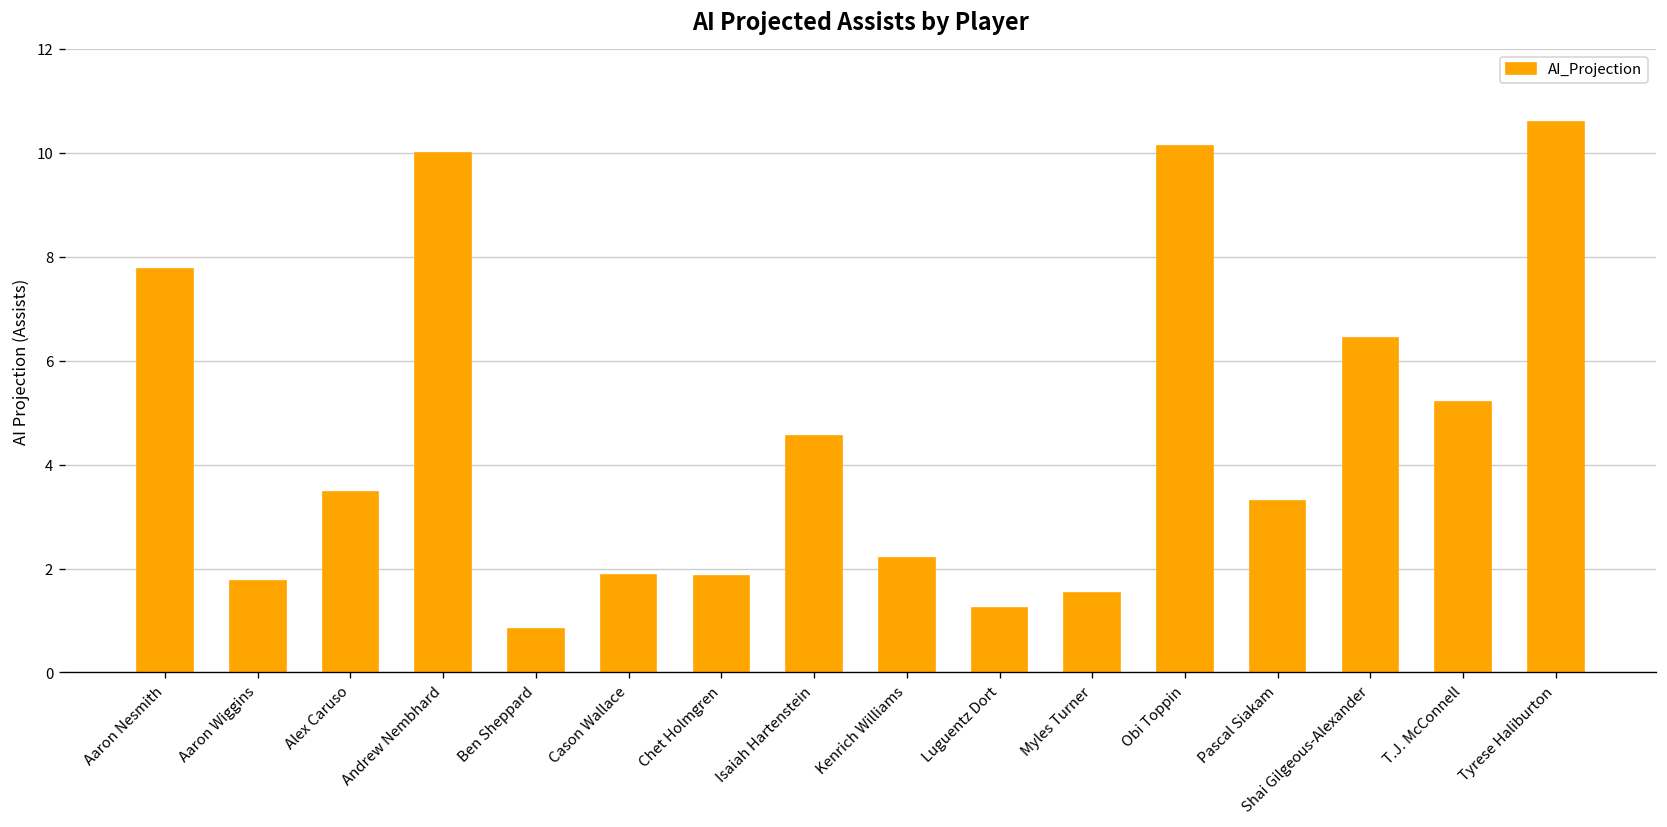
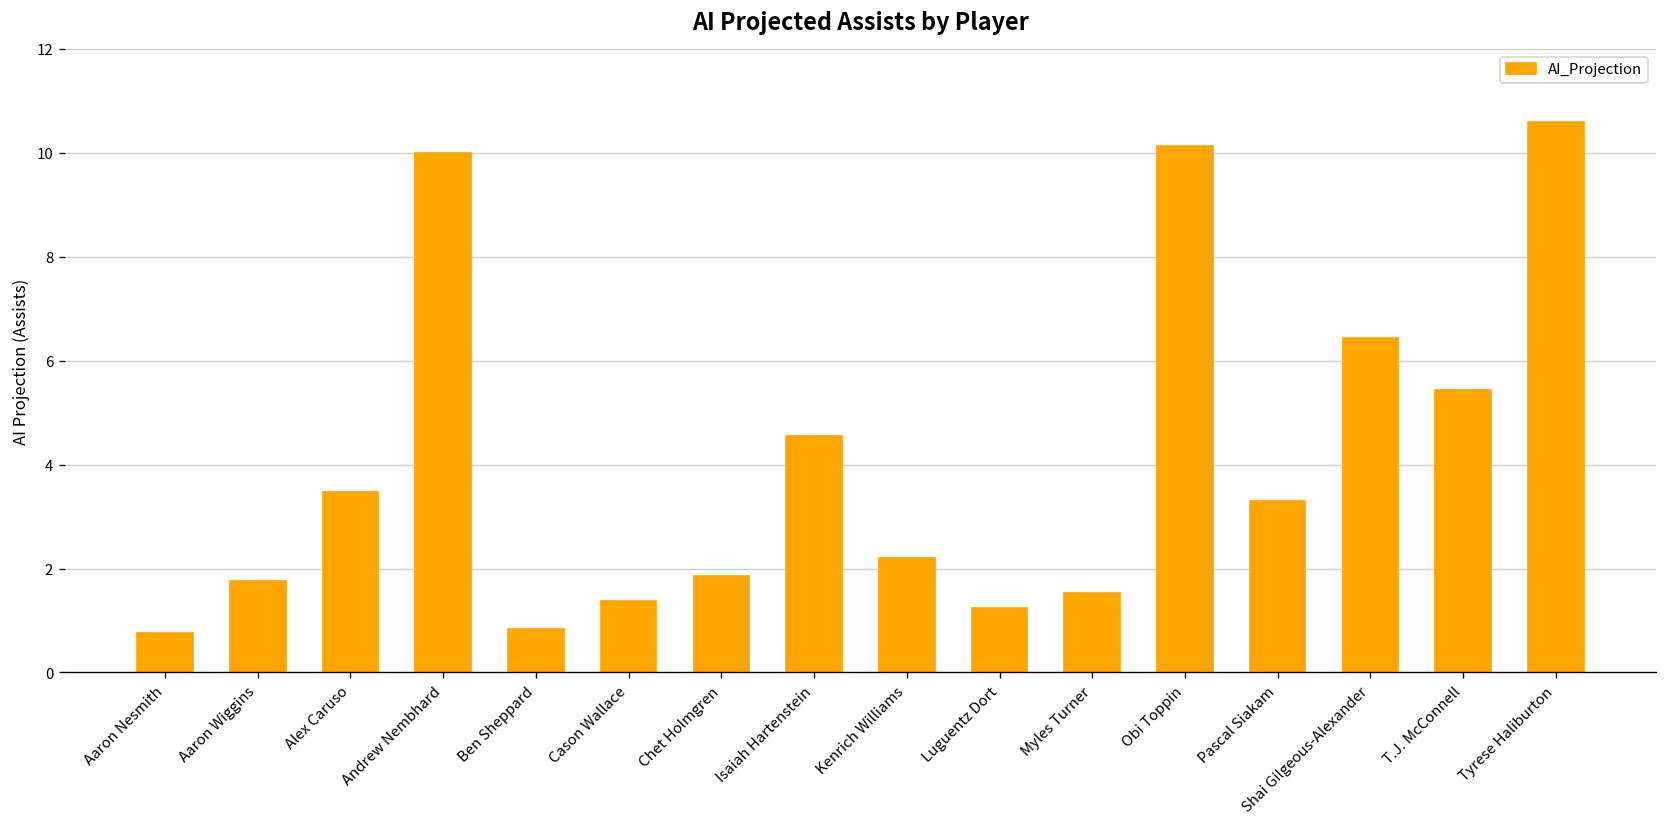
  {
-   "Aaron Nesmith": 7.8,
+   "Aaron Nesmith": 0.8,
    "Aaron Wiggins": 1.8,
    "Alex Caruso": 3.5,
    "Andrew Nembhard": 10.0,
    "Ben Sheppard": 0.8,
-   "Cason Wallace": 1.9,
+   "Cason Wallace": 1.4,
    "Chet Holmgren": 1.9,
    "Isaiah Hartenstein": 4.6,
    "Kenrich Williams": 2.2,
    "Luguentz Dort": 1.3,
    "Myles Turner": 1.5,
    "Obi Toppin": 10.1,
    "Pascal Siakam": 3.3,
    "Shai Gilgeous-Alexander": 6.4,
-   "T.J. McConnell": 5.2,
+   "T.J. McConnell": 5.4,
    "Tyrese Haliburton": 10.6
  }
